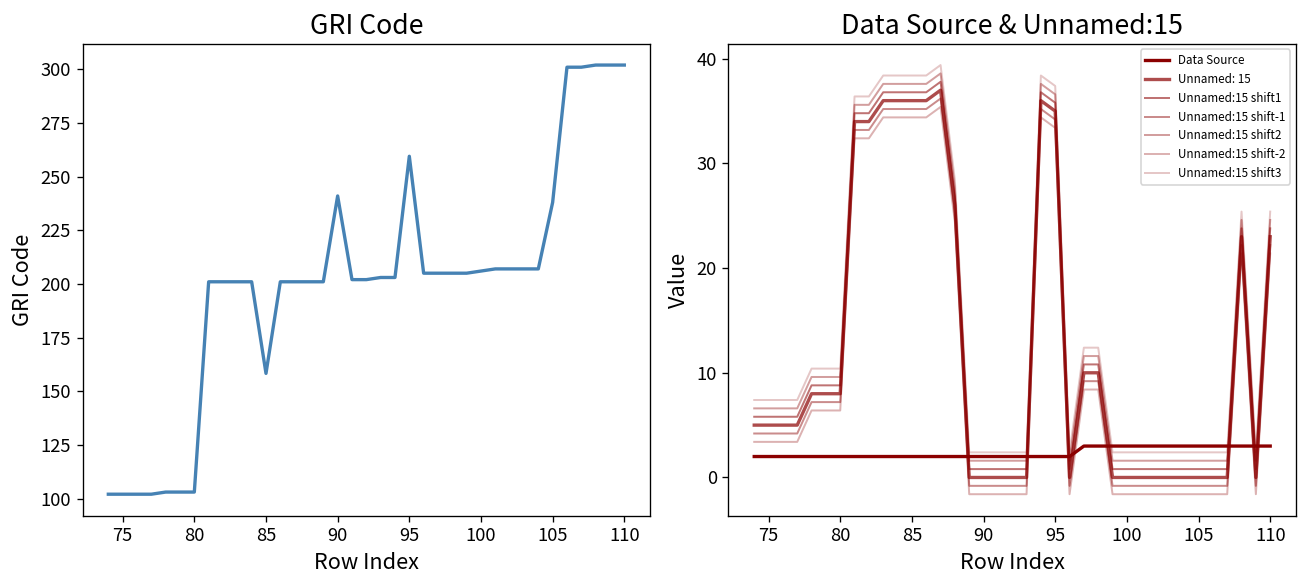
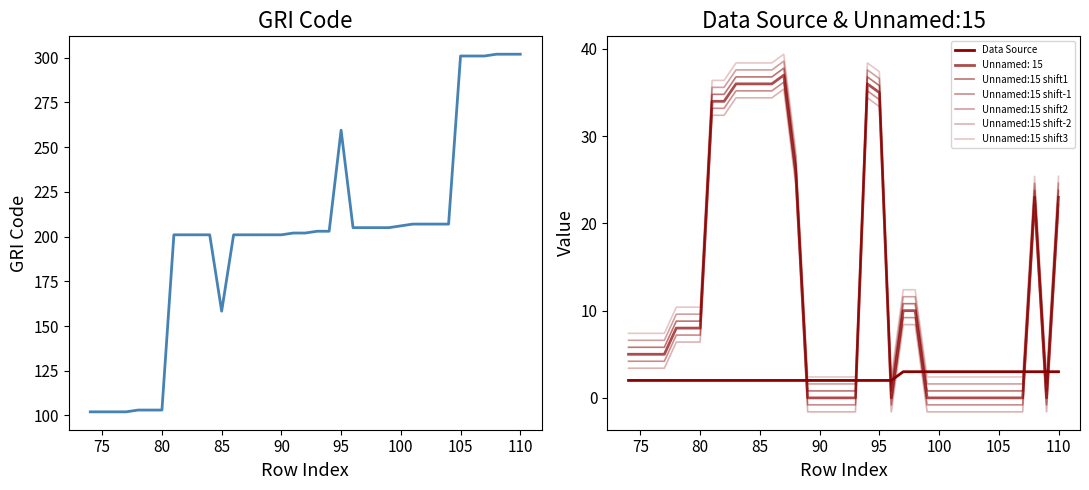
  {
    "GRI Code": {
      "75": 102,
      "80": 103,
      "85": 158,
-     "90": 241,
+     "90": 201,
      "95": 260,
      "100": 206,
-     "105": 238,
+     "105": 301,
      "110": 302
    }
  }
